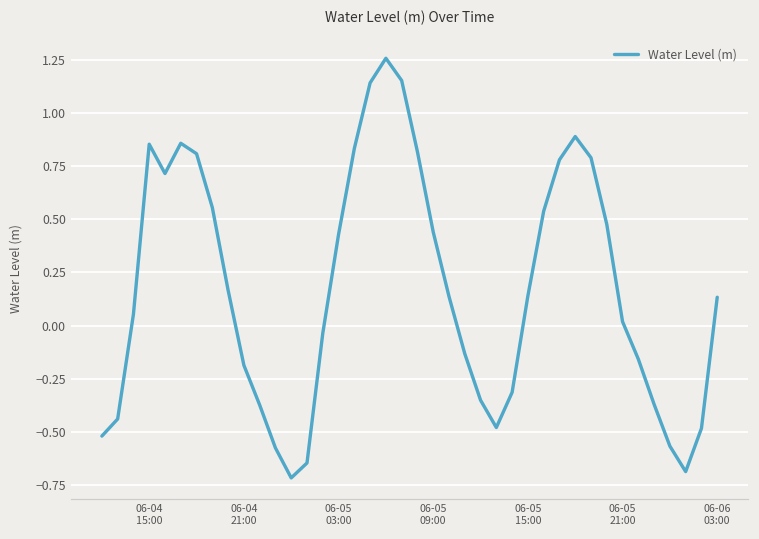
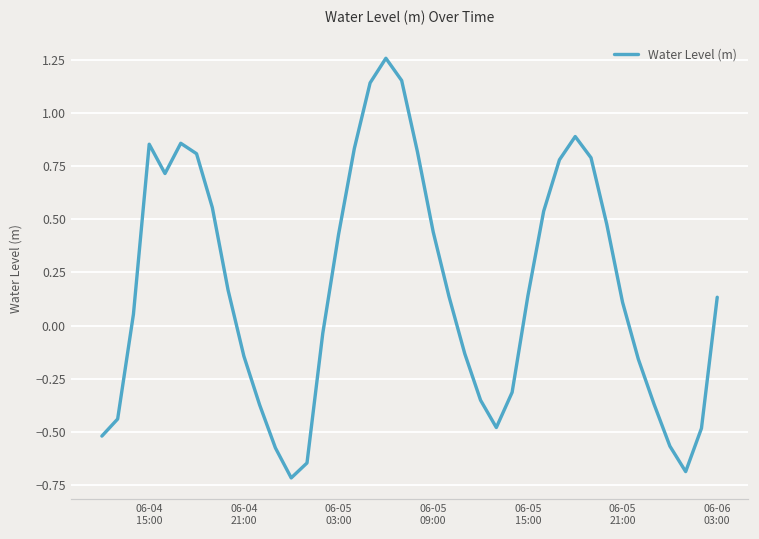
  {
    "06-04 15:00": 0.85,
-   "06-04 21:00": -0.19,
+   "06-04 21:00": -0.14,
    "06-05 03:00": 0.43,
    "06-05 09:00": 0.44,
    "06-05 15:00": 0.14,
-   "06-05 21:00": 0.02,
+   "06-05 21:00": 0.11,
    "06-06 03:00": 0.13
  }
